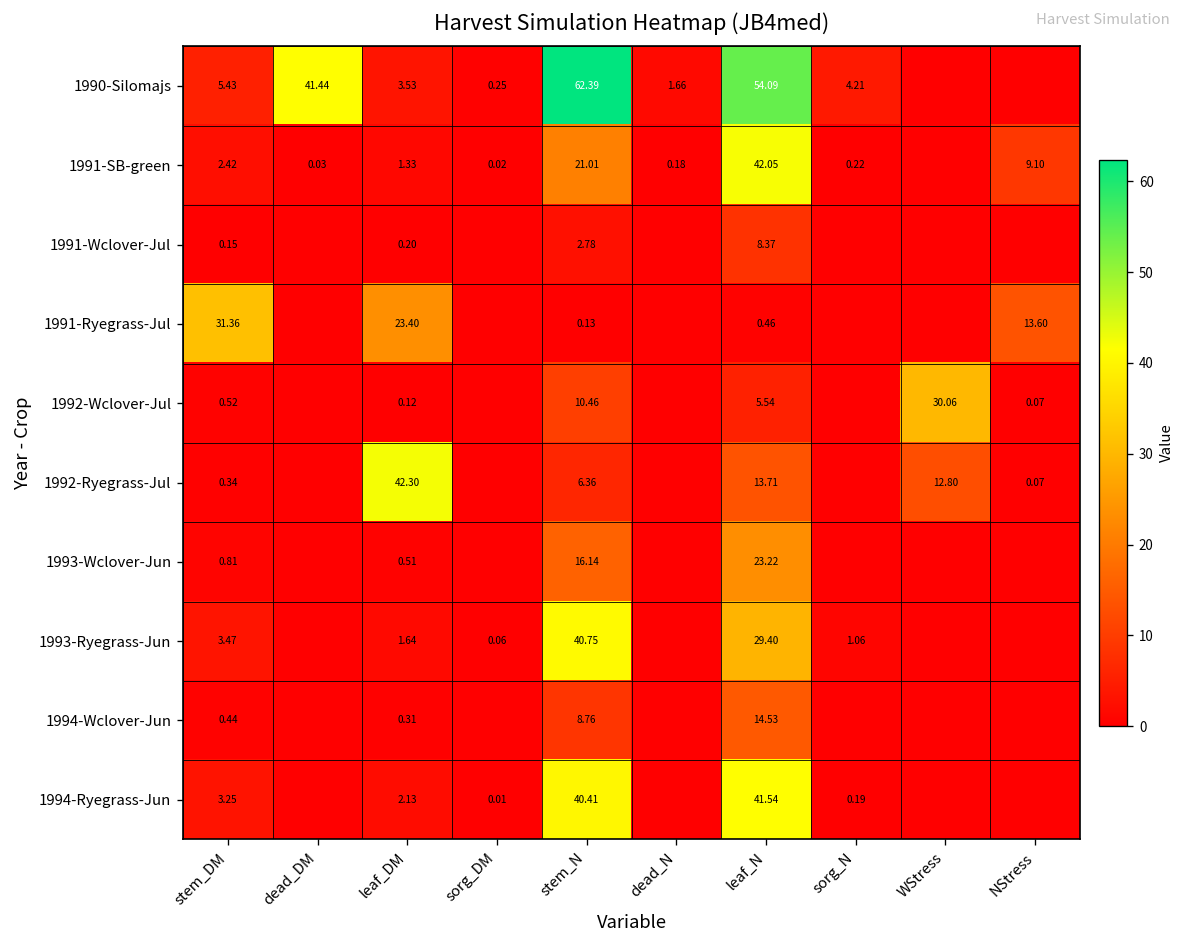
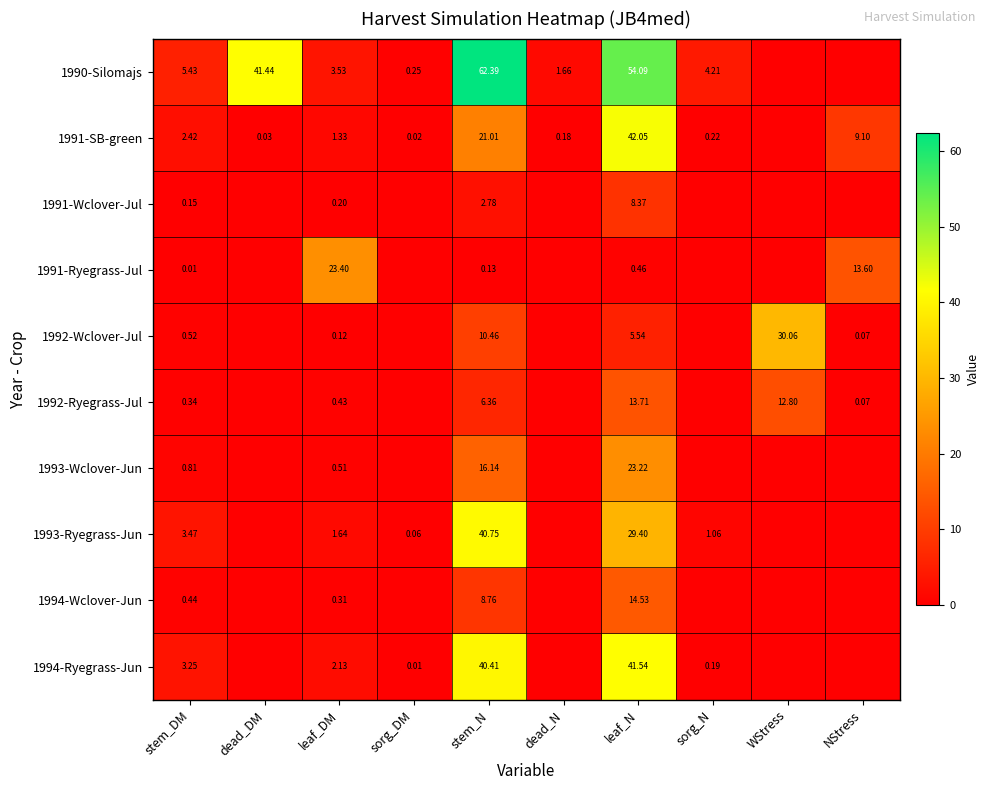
  {
    "1990-Silomajs": {
      "stem_DM": 5.43,
      "dead_DM": 41.44,
      "leaf_DM": 3.53,
      "sorg_DM": 0.25,
      "stem_N": 62.39,
      "dead_N": 1.66,
      "leaf_N": 54.09,
      "sorg_N": 4.21
    },
    "1991-SB-green": {
      "stem_DM": 2.42,
      "dead_DM": 0.03,
      "leaf_DM": 1.33,
      "sorg_DM": 0.02,
      "stem_N": 21.01,
      "dead_N": 0.18,
      "leaf_N": 42.05,
      "sorg_N": 0.22,
      "NStress": 9.10
    },
    "1991-Wclover-Jul": {
      "stem_DM": 0.15,
      "leaf_DM": 0.20,
      "stem_N": 2.78,
      "leaf_N": 8.37
    },
    "1991-Ryegrass-Jul": {
-     "stem_DM": 31.36,
+     "stem_DM": 0.01,
      "leaf_DM": 23.40,
      "stem_N": 0.13,
      "leaf_N": 0.46,
      "NStress": 13.60
    },
    "1992-Wclover-Jul": {
      "stem_DM": 0.52,
      "leaf_DM": 0.12,
      "stem_N": 10.46,
      "leaf_N": 5.54,
      "WStress": 30.06,
      "NStress": 0.07
    },
    "1992-Ryegrass-Jul": {
      "stem_DM": 0.34,
-     "leaf_DM": 42.30,
+     "leaf_DM": 0.43,
      "stem_N": 6.36,
      "leaf_N": 13.71,
      "WStress": 12.80,
      "NStress": 0.07
    },
    "1993-Wclover-Jun": {
      "stem_DM": 0.81,
      "leaf_DM": 0.51,
      "stem_N": 16.14,
      "leaf_N": 23.22
    },
    "1993-Ryegrass-Jun": {
      "stem_DM": 3.47,
      "leaf_DM": 1.64,
      "sorg_DM": 0.06,
      "stem_N": 40.75,
      "leaf_N": 29.40,
      "sorg_N": 1.06
    },
    "1994-Wclover-Jun": {
      "stem_DM": 0.44,
      "leaf_DM": 0.31,
      "stem_N": 8.76,
      "leaf_N": 14.53
    },
    "1994-Ryegrass-Jun": {
      "stem_DM": 3.25,
      "leaf_DM": 2.13,
      "sorg_DM": 0.01,
      "stem_N": 40.41,
      "leaf_N": 41.54,
      "sorg_N": 0.19
    }
  }
